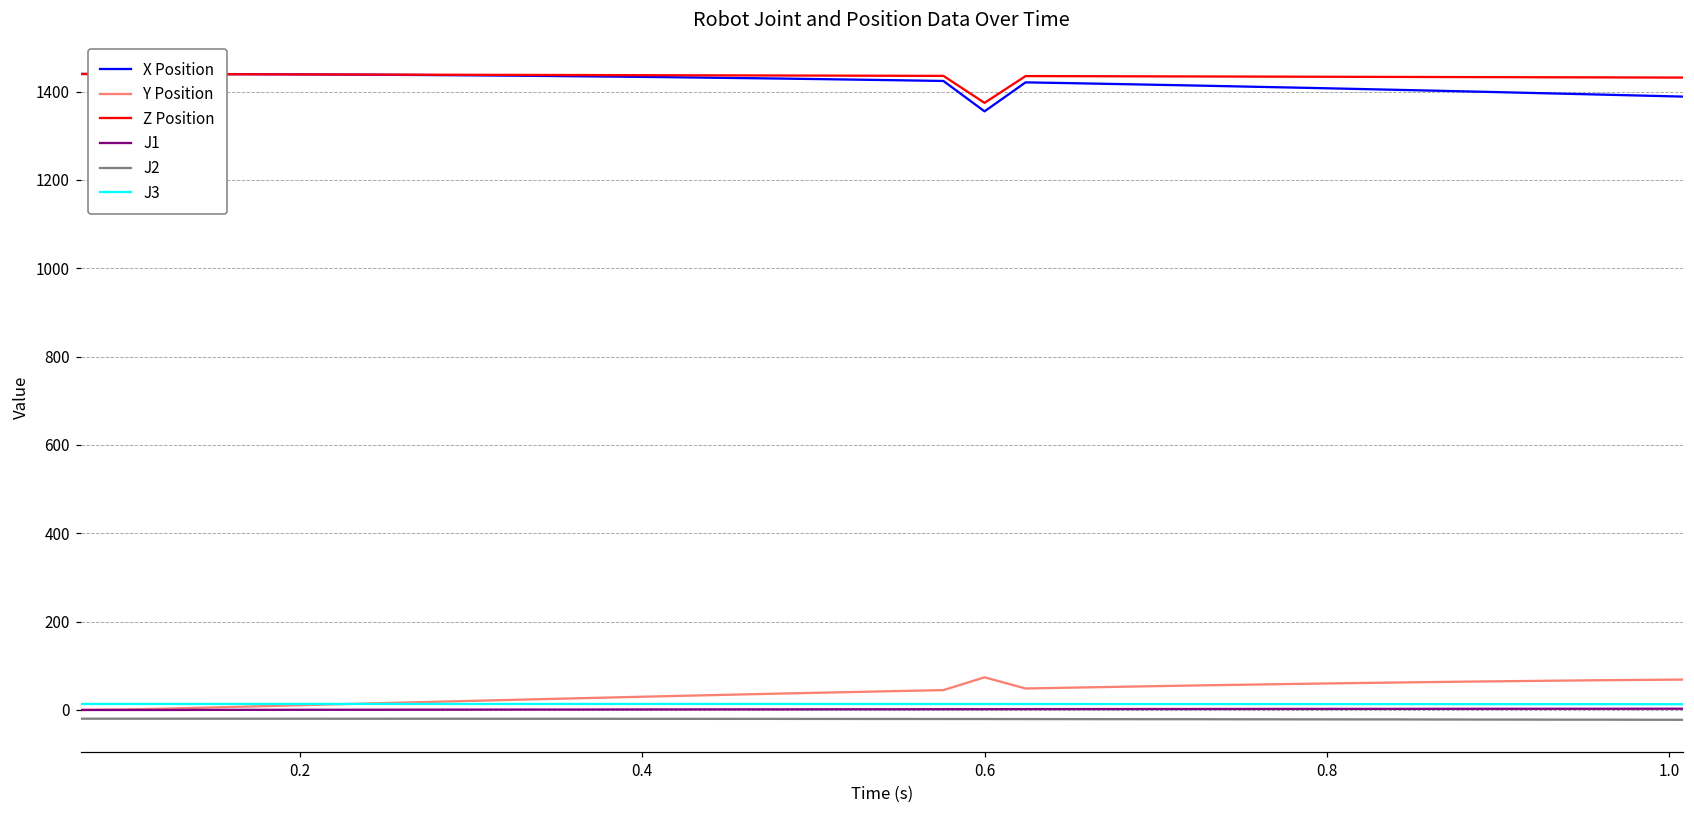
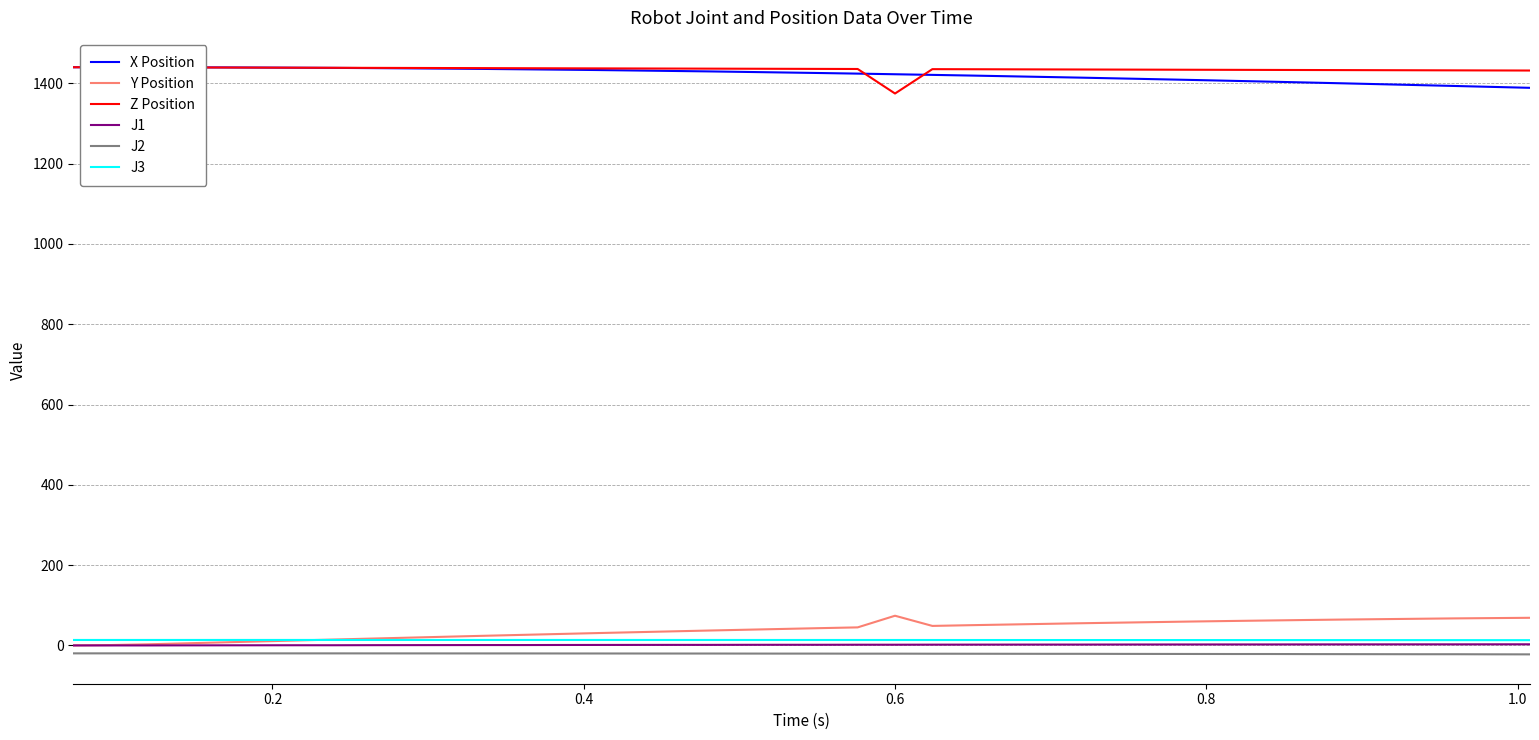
  {
    "X Position": {
-     "0.6": 1360
+     "0.6": 1420
    },
    "Y Position": {
      "0.6": 70
    },
    "Z Position": {
      "0.6": 1370
    },
    "J1": {
      "0.6": 0
    },
    "J2": {
      "0.6": -20
    },
    "J3": {
      "0.6": 10
    }
  }
